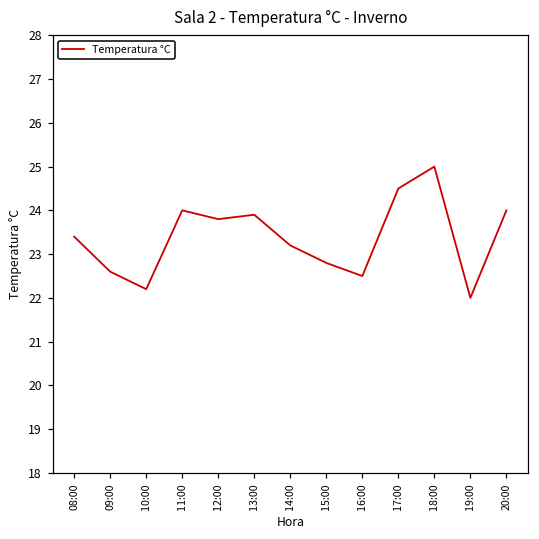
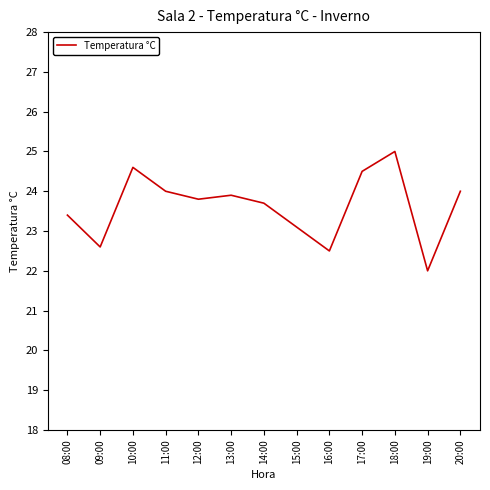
  {
    "08:00": 23.4,
    "09:00": 22.6,
-   "10:00": 22.2,
+   "10:00": 24.6,
    "11:00": 24.0,
    "12:00": 23.8,
    "13:00": 23.9,
-   "14:00": 23.2,
-   "15:00": 22.8,
+   "14:00": 23.7,
+   "15:00": 23.1,
    "16:00": 22.5,
    "17:00": 24.5,
    "18:00": 25.0,
    "19:00": 22.0,
    "20:00": 24.0
  }
